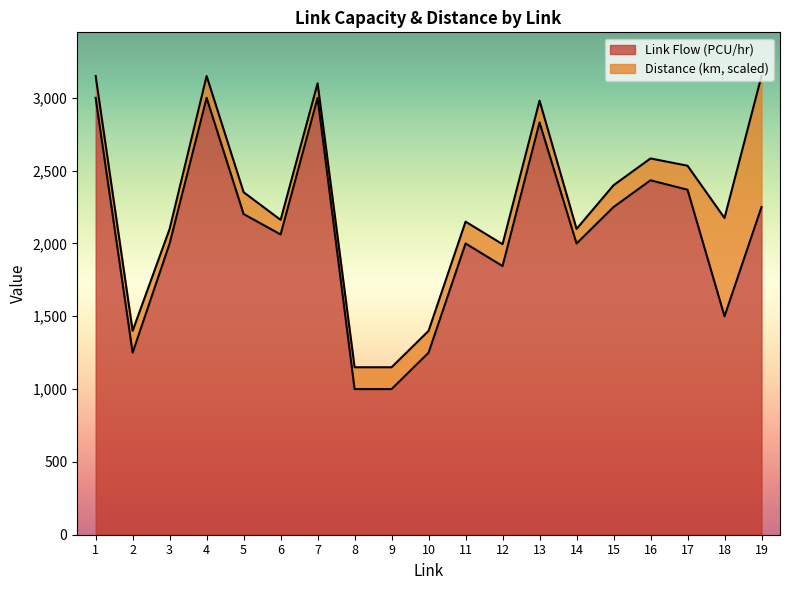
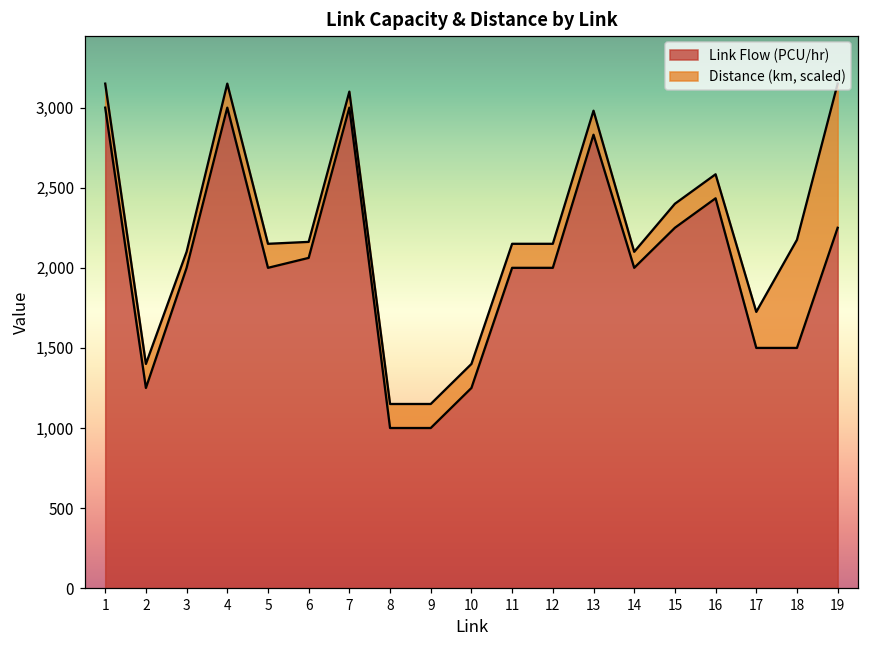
  {
    "Link Flow (PCU/hr)": {
      "1": "3,000",
      "2": "1,250",
      "3": "2,000",
      "4": "3,000",
-     "5": "2,200",
+     "5": "2,000",
      "6": "2,060",
      "7": "3,000",
      "8": "1,000",
      "9": "1,000",
      "10": "1,250",
      "11": "2,000",
-     "12": "1,850",
+     "12": "2,000",
      "13": "2,830",
      "14": "2,000",
      "15": "2,250",
      "16": "2,430",
-     "17": "2,370",
+     "17": "1,500",
      "18": "1,500",
      "19": "2,250"
    },
    "Distance (km, scaled)": {
      "1": "150",
      "2": "150",
      "3": "100",
      "4": "150",
      "5": "150",
      "6": "100",
      "7": "100",
      "8": "150",
      "9": "150",
      "10": "150",
      "11": "150",
      "12": "150",
      "13": "150",
      "14": "100",
      "15": "150",
      "16": "150",
-     "17": "170",
+     "17": "230",
      "18": "680"
    }
  }
